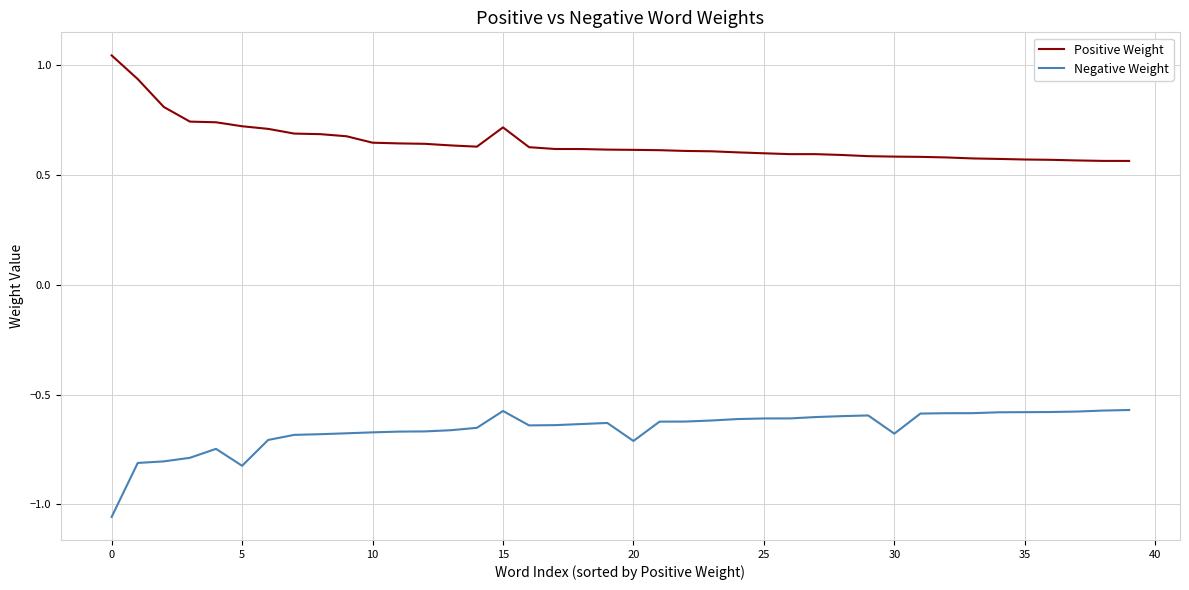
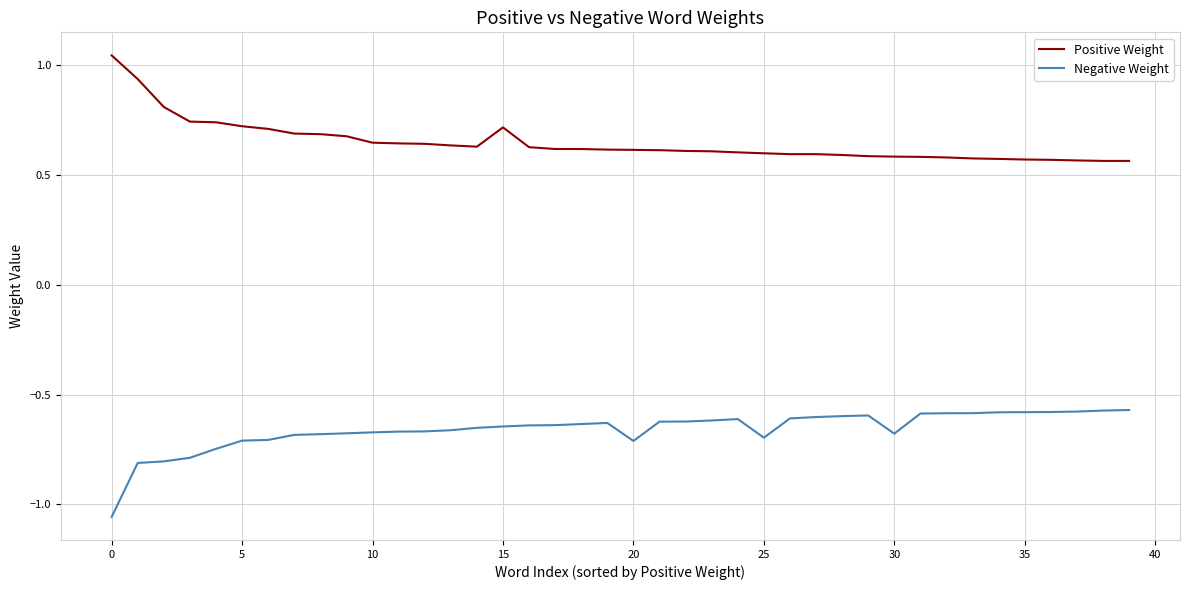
  {
    "Positive Weight": {
      "0": 1.04,
      "5": 0.72,
      "10": 0.65,
      "15": 0.72,
      "20": 0.61,
      "25": 0.60,
      "30": 0.58,
      "35": 0.57
    },
    "Negative Weight": {
      "0": -1.06,
-     "5": -0.82,
+     "5": -0.71,
      "10": -0.67,
-     "15": -0.57,
+     "15": -0.65,
      "20": -0.71,
-     "25": -0.61,
+     "25": -0.70,
      "30": -0.68,
      "35": -0.58
    }
  }
